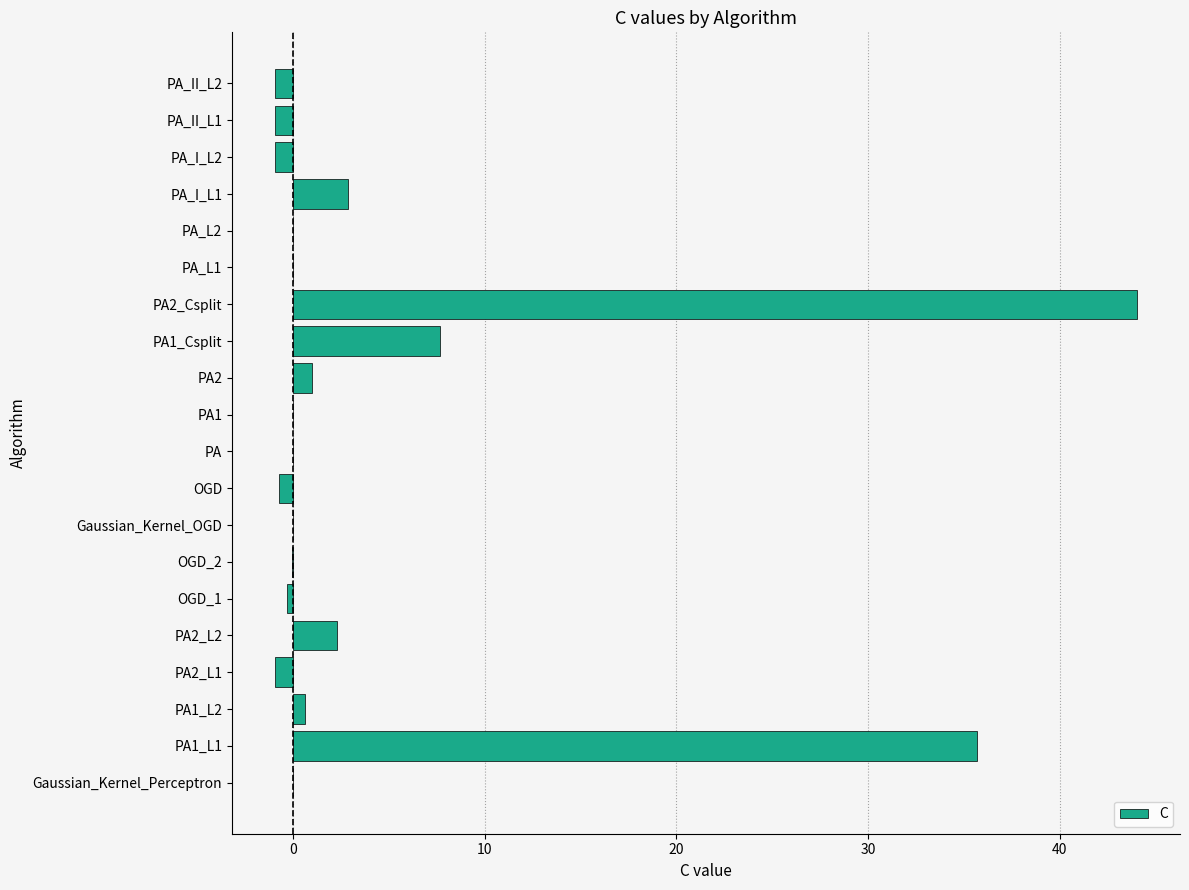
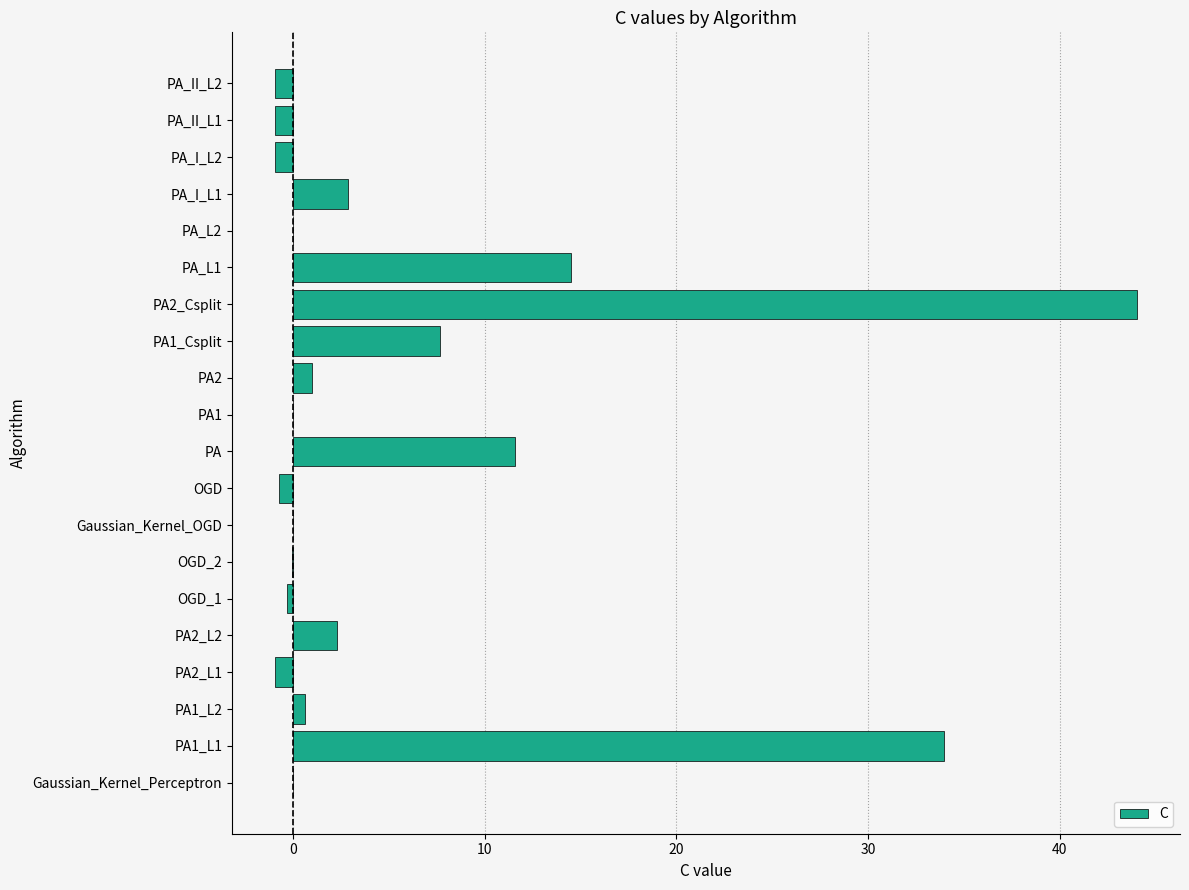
  {
    "PA_II_L2": -0.9,
    "PA_II_L1": -0.9,
    "PA_I_L2": -0.9,
    "PA_I_L1": 2.8,
    "PA_L2": 0.0,
-   "PA_L1": 0.0,
+   "PA_L1": 14.5,
    "PA2_Csplit": 44.0,
    "PA1_Csplit": 7.7,
    "PA2": 1.0,
-   "PA": 0.0,
+   "PA": 11.6,
    "OGD": -0.7,
    "Gaussian_Kernel_OGD": 0.0,
    "OGD_1": -0.3,
    "PA2_L2": 2.3,
    "PA2_L1": -0.9,
    "PA1_L2": 0.6,
-   "PA1_L1": 35.7,
+   "PA1_L1": 34.0,
    "Gaussian_Kernel_Perceptron": 0.0
  }
